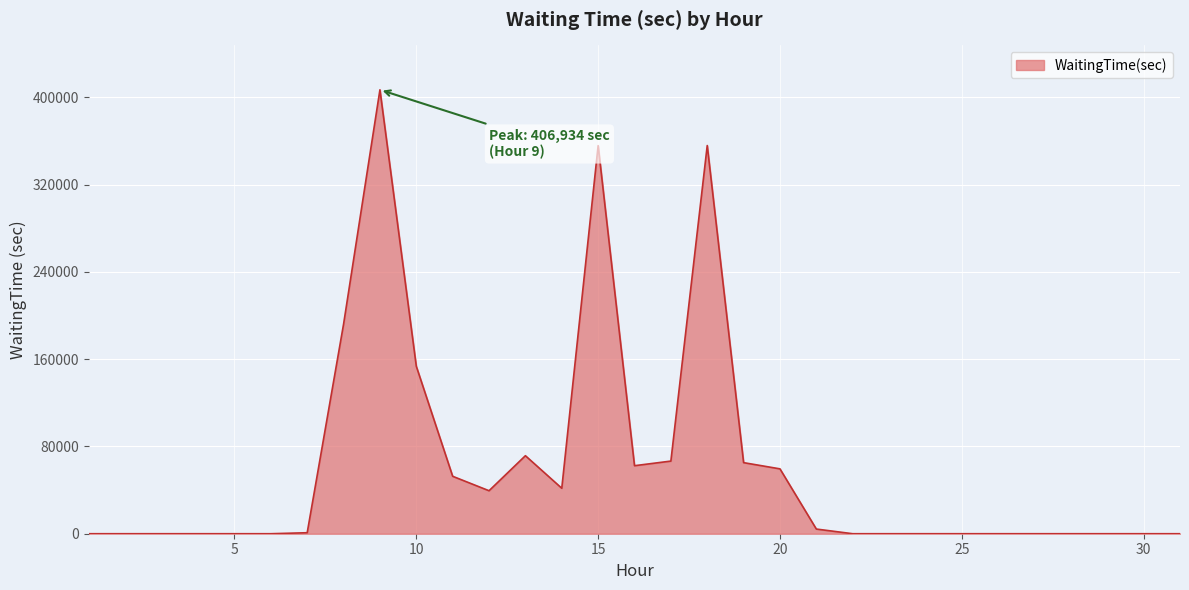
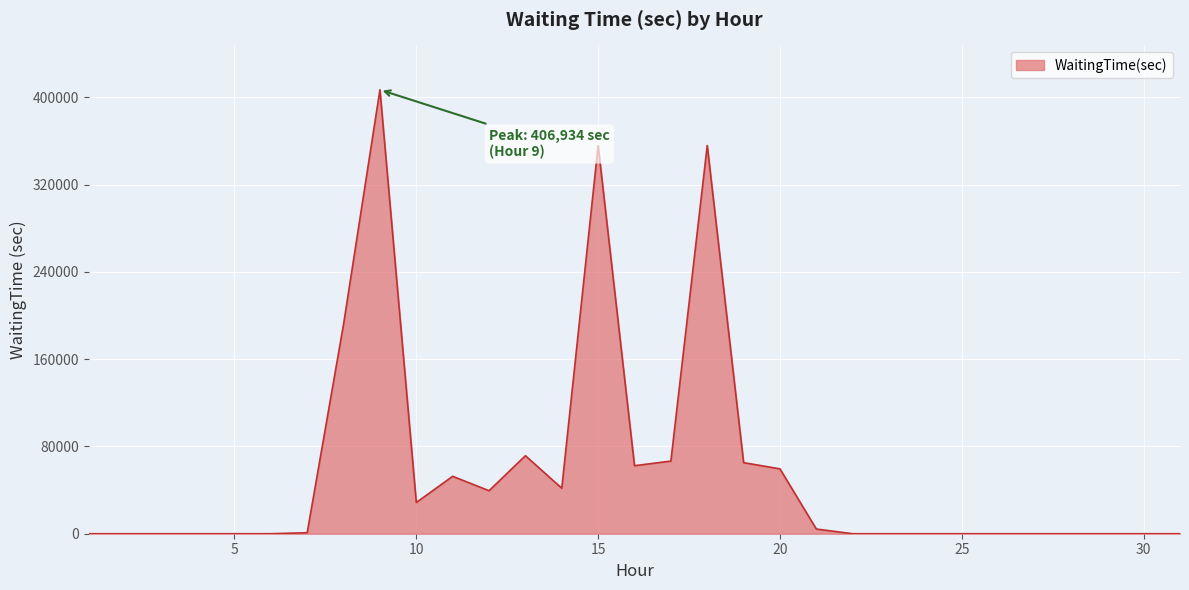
  {
    "5": 0,
-   "10": 153000,
+   "10": 29000,
    "20": 59000,
    "25": 0,
    "30": 0
  }
